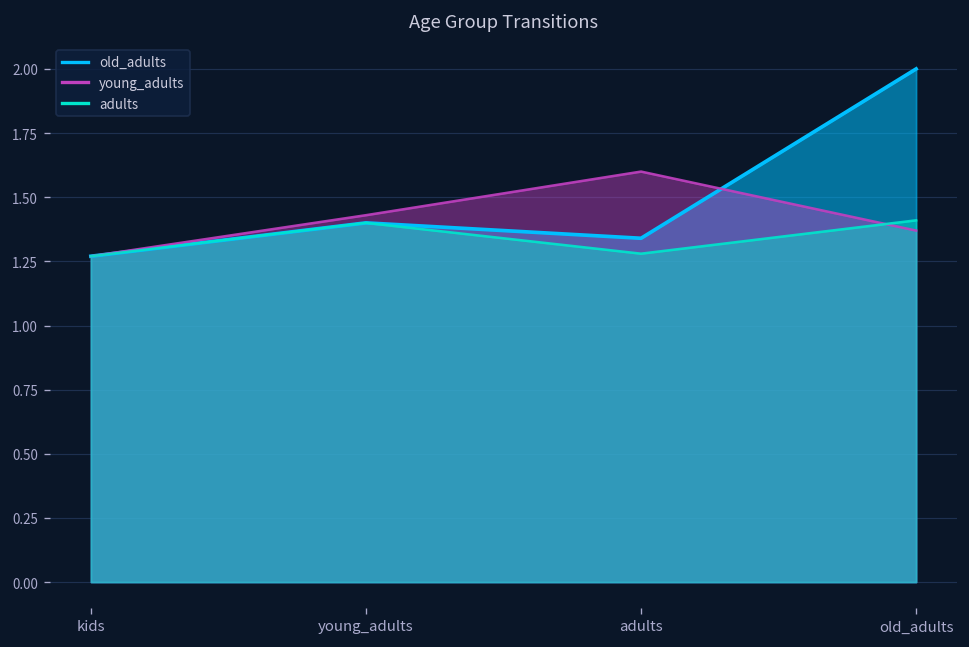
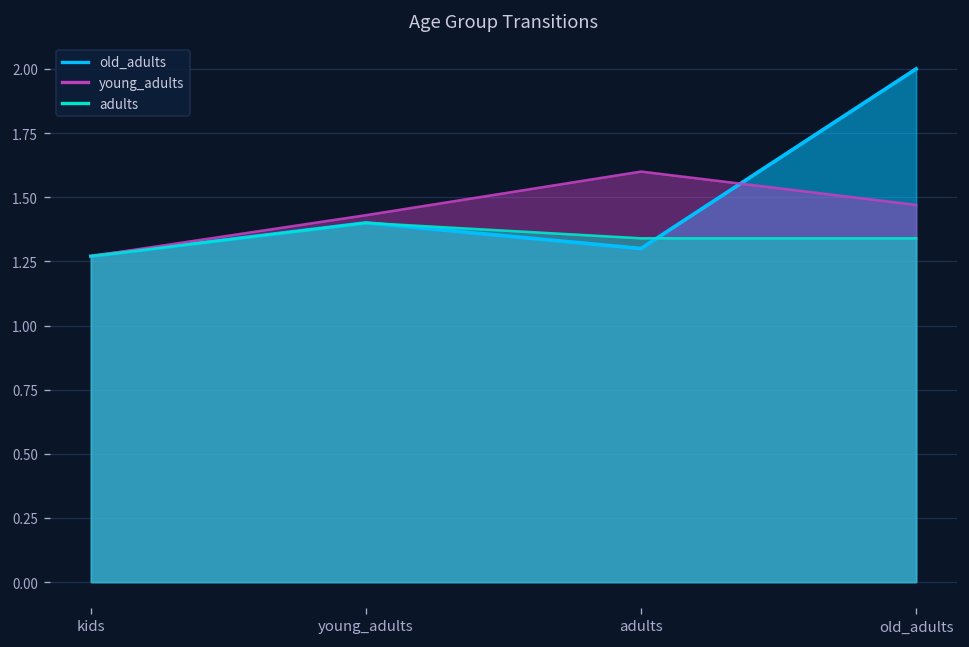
  {
    "old_adults": {
-     "adults": 1.34,
+     "adults": 1.30,
      "old_adults": 2.00
    },
    "young_adults": {
      "young_adults": 1.43,
      "adults": 1.60,
-     "old_adults": 1.37
+     "old_adults": 1.47
    },
    "adults": {
-     "adults": 1.28,
-     "old_adults": 1.41
+     "adults": 1.34,
+     "old_adults": 1.34
    }
  }
